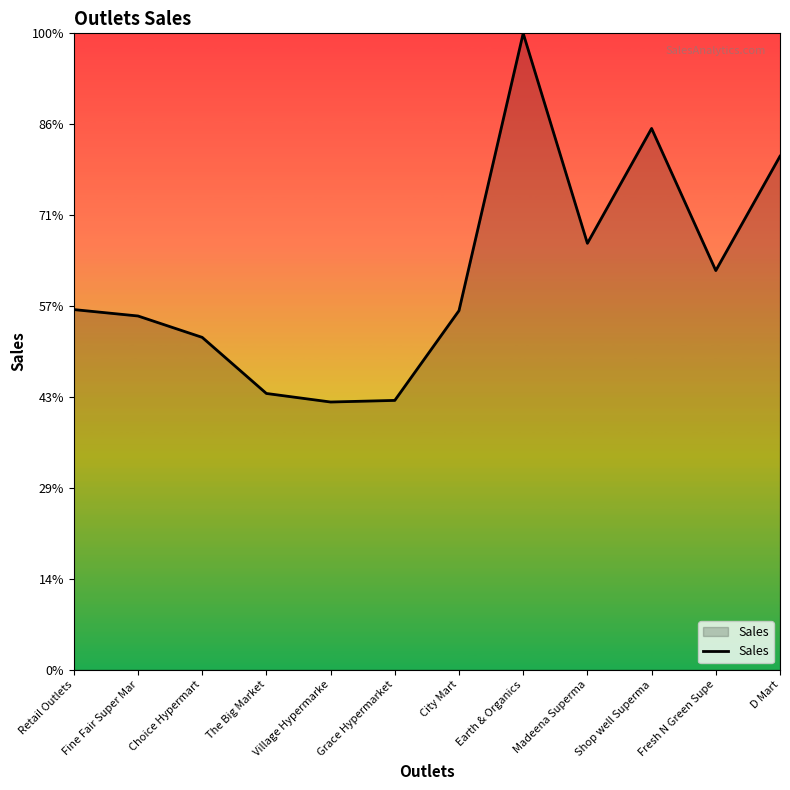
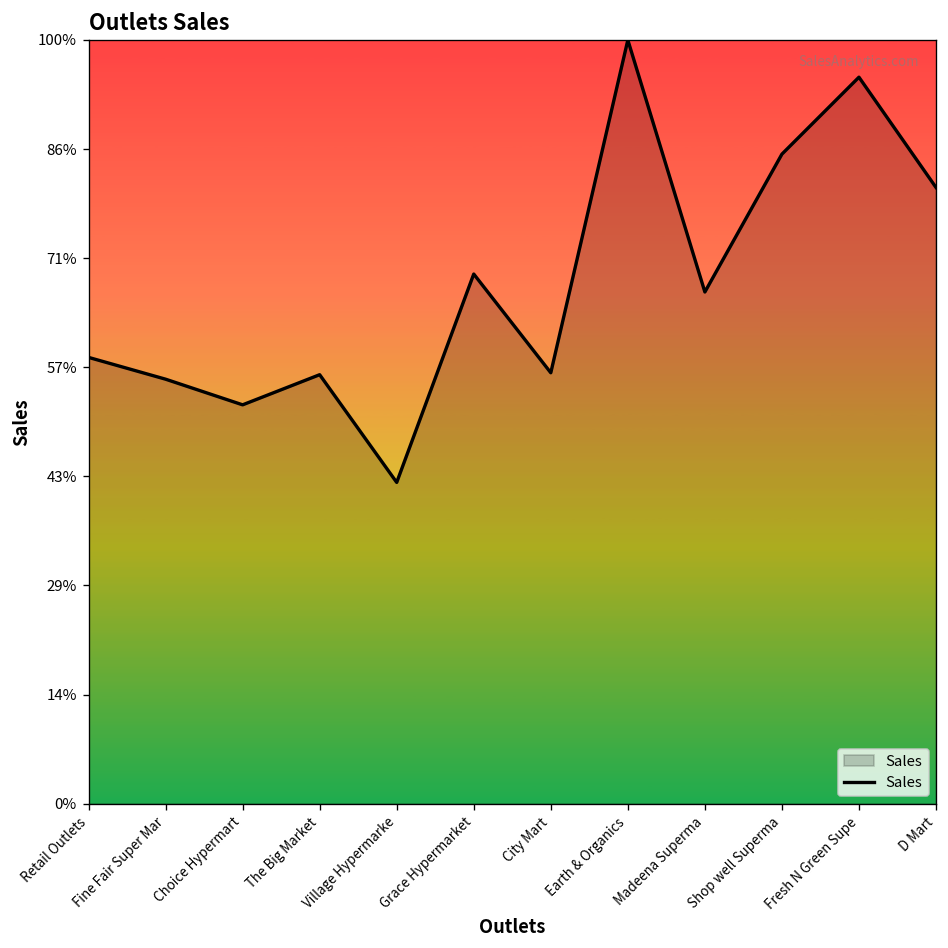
  {
-   "Retail Outlets": "57%",
+   "Retail Outlets": "58%",
    "Fine Fair Super Mar": "56%",
    "Choice Hypermart": "52%",
-   "The Big Market": "43%",
+   "The Big Market": "56%",
    "Village Hypermarke": "42%",
-   "Grace Hypermarket": "42%",
+   "Grace Hypermarket": "69%",
    "City Mart": "56%",
    "Earth & Organics": "100%",
    "Madeena Superma": "67%",
    "Shop well Superma": "85%",
-   "Fresh N Green Supe": "63%",
+   "Fresh N Green Supe": "95%",
    "D Mart": "81%"
  }
